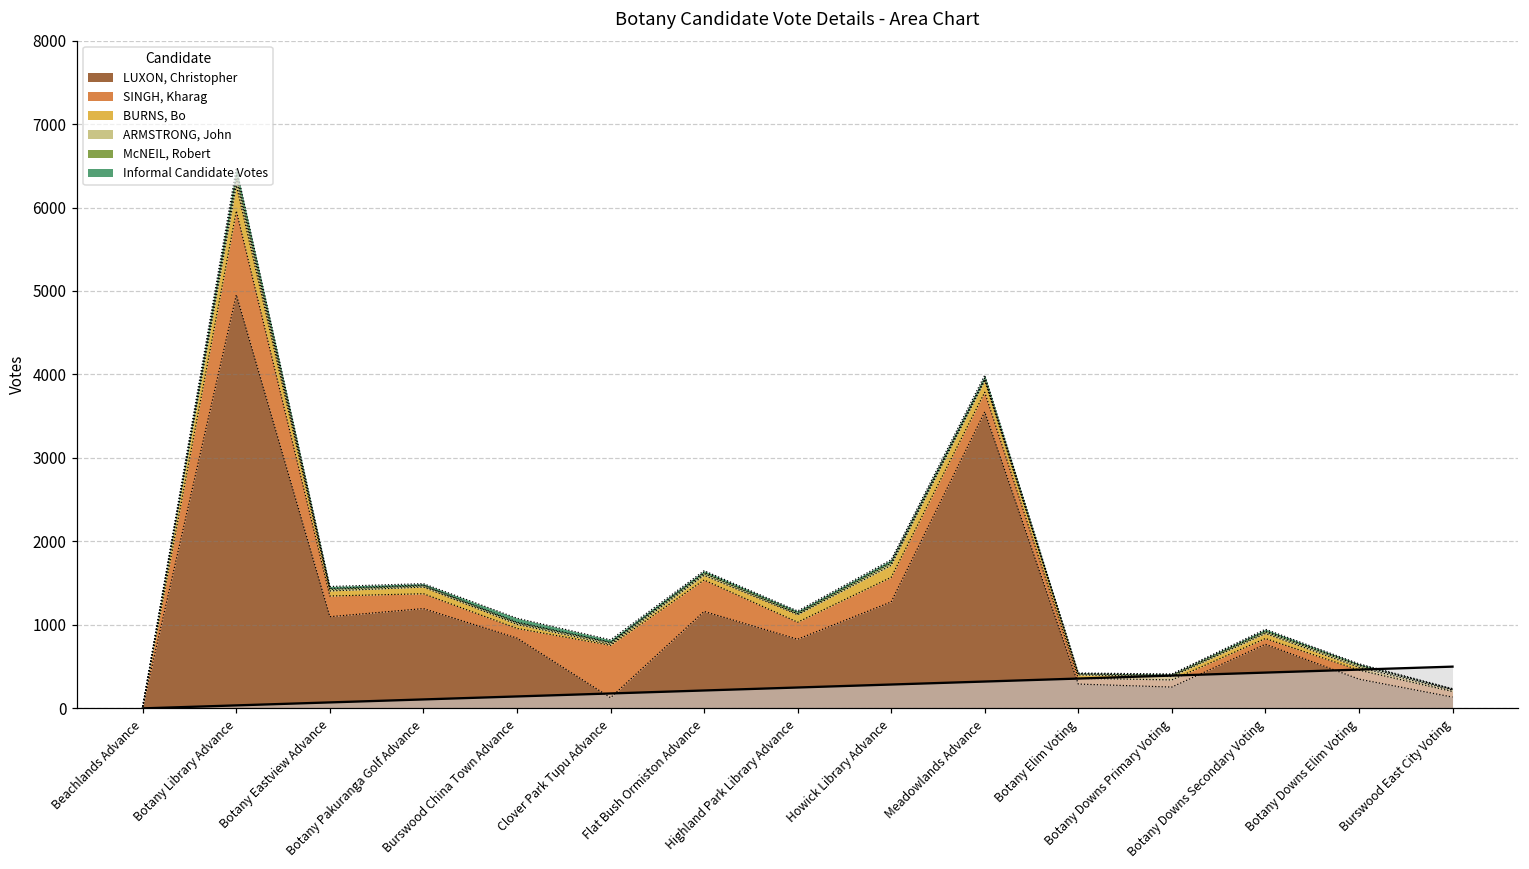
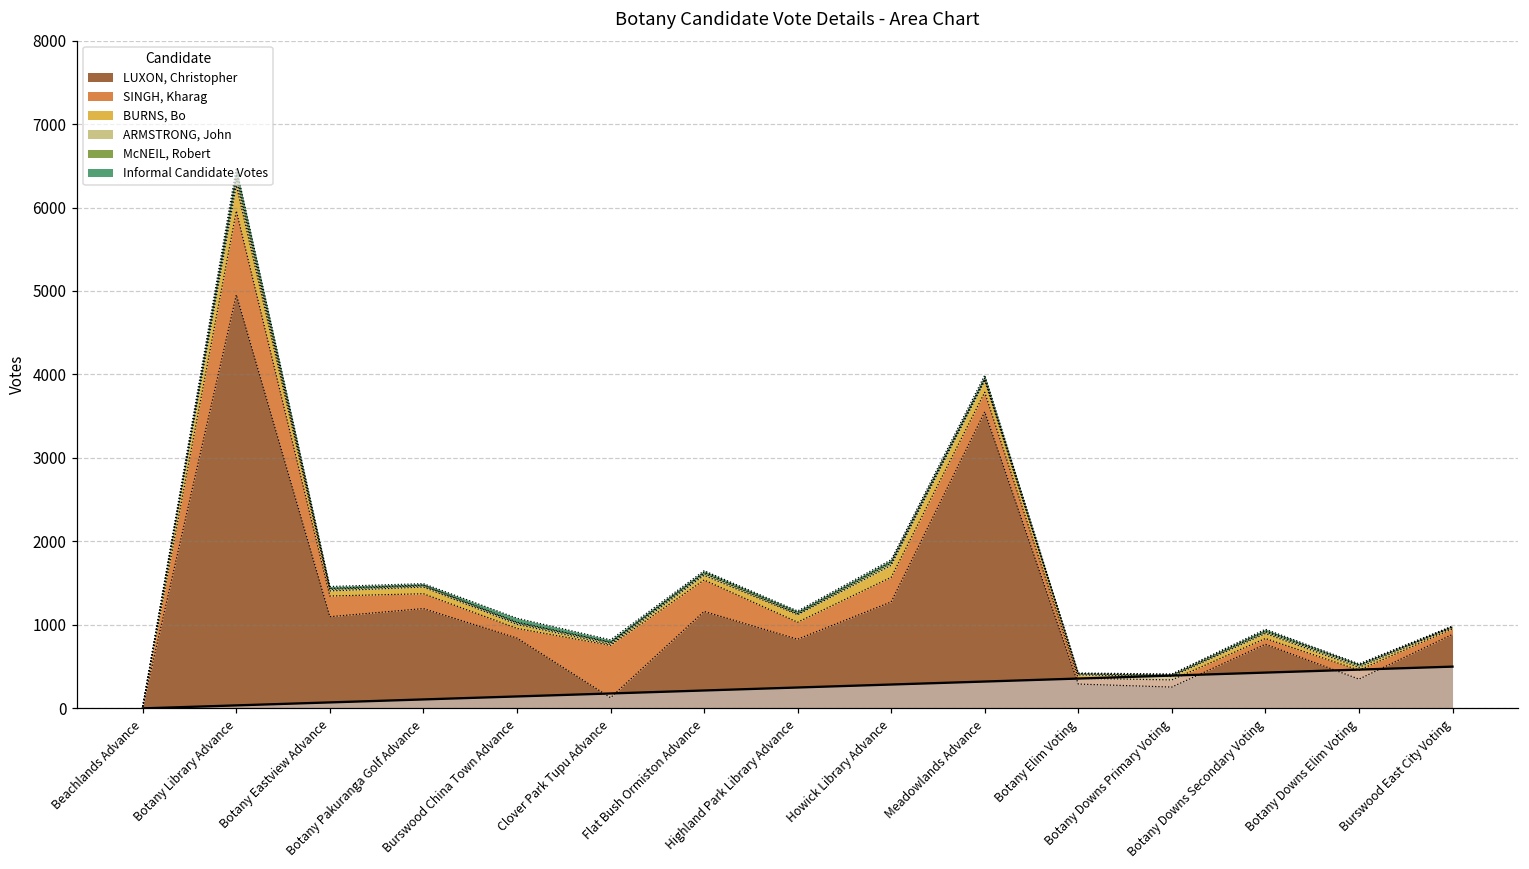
  {
    "LUXON, Christopher": {
      "Botany Library Advance": 5000,
      "Botany Eastview Advance": 1100,
      "Botany Pakuranga Golf Advance": 1200,
      "Burswood China Town Advance": 800,
      "Clover Park Tupu Advance": 100,
      "Flat Bush Ormiston Advance": 1200,
      "Highland Park Library Advance": 800,
      "Howick Library Advance": 1300,
      "Meadowlands Advance": 3600,
      "Botany Elim Voting": 300,
      "Botany Downs Primary Voting": 300,
      "Botany Downs Secondary Voting": 800,
      "Botany Downs Elim Voting": 400,
-     "Burswood East City Voting": 100
+     "Burswood East City Voting": 900
    },
    "SINGH, Kharag": {
      "Botany Library Advance": 1000,
      "Botany Eastview Advance": 200,
      "Botany Pakuranga Golf Advance": 200,
      "Burswood China Town Advance": 100,
      "Flat Bush Ormiston Advance": 400,
      "Highland Park Library Advance": 200,
      "Howick Library Advance": 300,
      "Meadowlands Advance": 200,
      "Botany Downs Primary Voting": 100,
      "Botany Downs Secondary Voting": 100
    },
    "BURNS, Bo": {
      "Botany Library Advance": 300
    },
    "ARMSTRONG, John": {
      "Botany Library Advance": 100
    },
    "McNEIL, Robert": {
      "Botany Library Advance": 100
    },
    "Informal Candidate Votes": {
      "Burswood China Town Advance": 0,
      "Meadowlands Advance": 0
    }
  }
